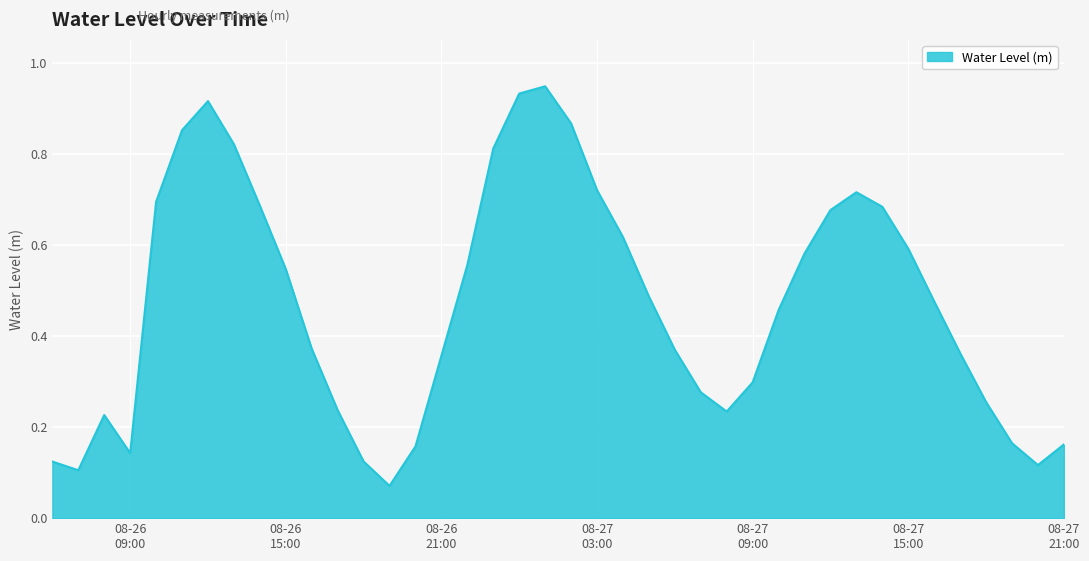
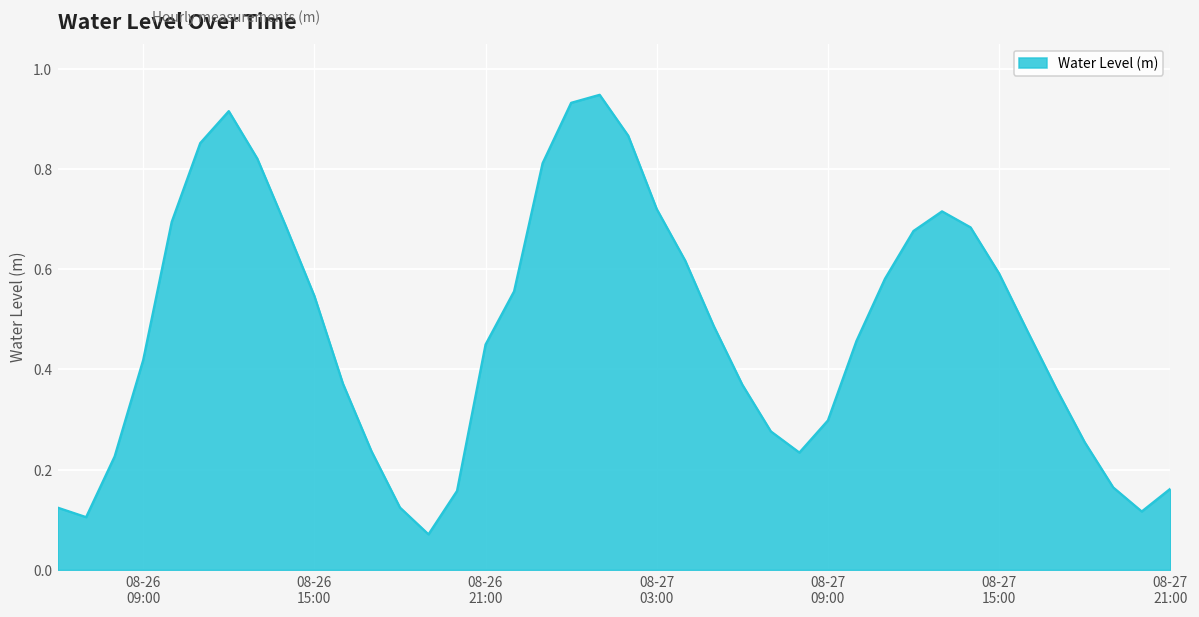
  {
-   "08-26 09:00": 0.14,
+   "08-26 09:00": 0.42,
    "08-26 15:00": 0.55,
-   "08-26 21:00": 0.36,
+   "08-26 21:00": 0.45,
    "08-27 03:00": 0.72,
    "08-27 09:00": 0.30,
    "08-27 15:00": 0.59,
    "08-27 21:00": 0.16
  }
